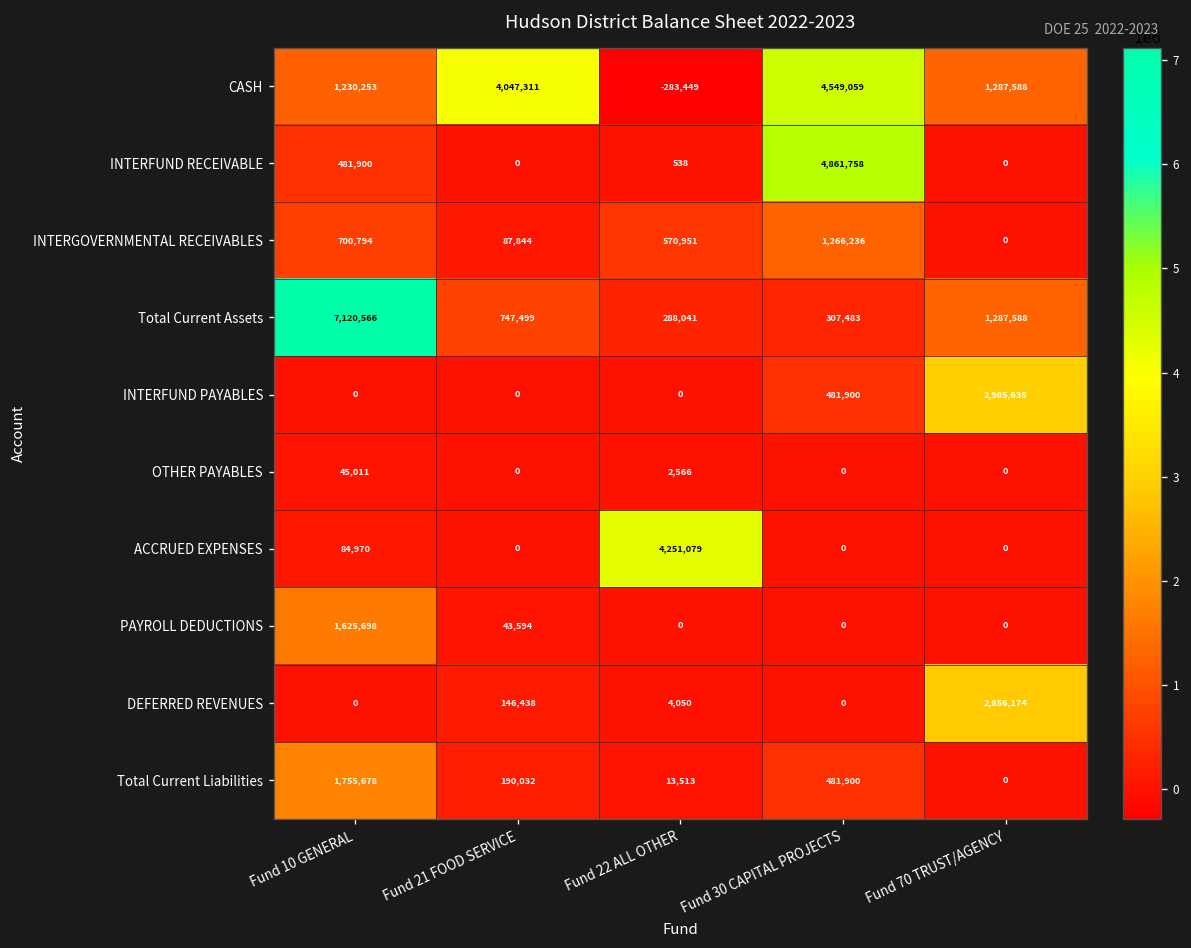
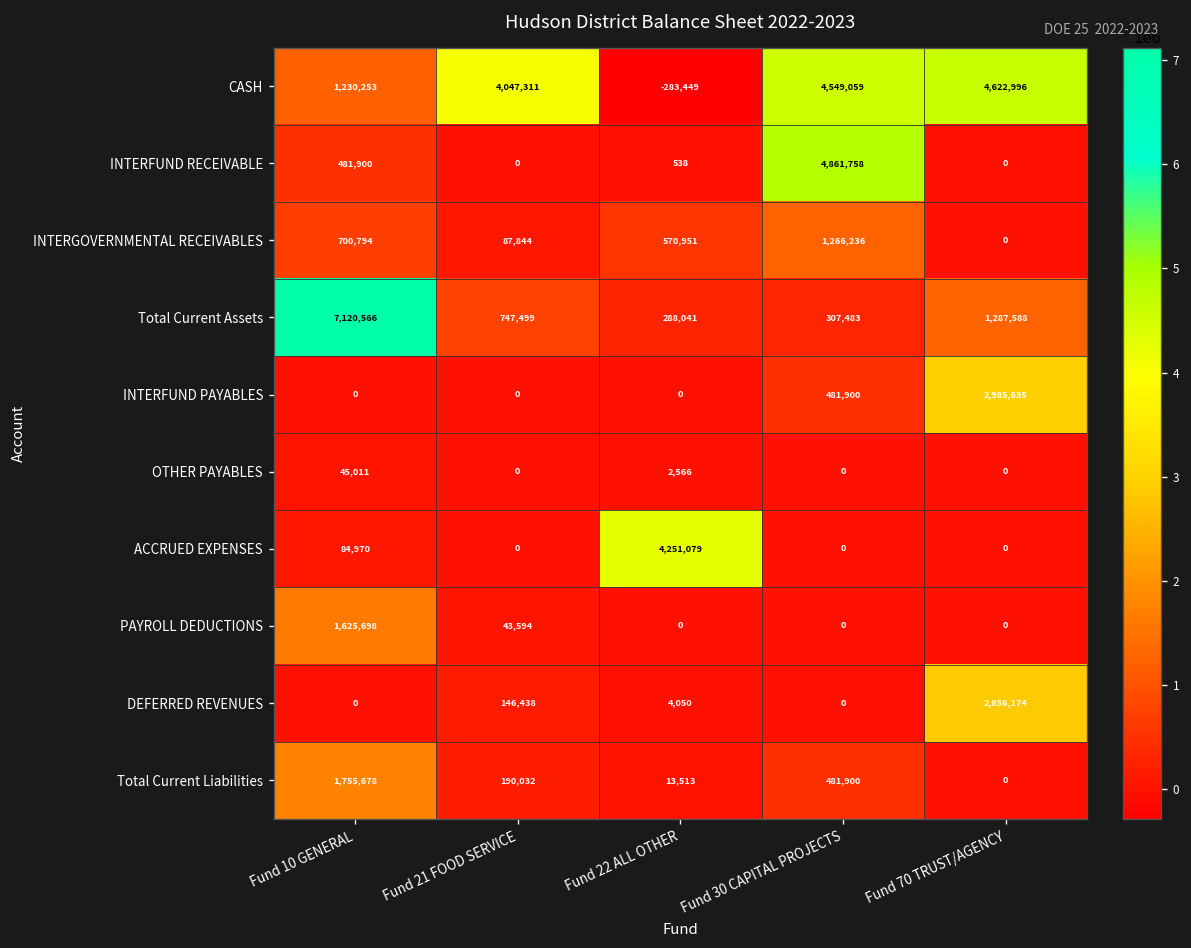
  {
    "CASH": {
      "Fund 10 GENERAL": "1,230,253",
      "Fund 21 FOOD SERVICE": "4,047,311",
      "Fund 22 ALL OTHER": "-283,449",
      "Fund 30 CAPITAL PROJECTS": "4,549,059",
-     "Fund 70 TRUST/AGENCY": "1,287,588"
+     "Fund 70 TRUST/AGENCY": "4,622,996"
    },
    "INTERFUND RECEIVABLE": {
      "Fund 10 GENERAL": "481,900",
      "Fund 21 FOOD SERVICE": "0",
      "Fund 22 ALL OTHER": "538",
      "Fund 30 CAPITAL PROJECTS": "4,861,758",
      "Fund 70 TRUST/AGENCY": "0"
    },
    "INTERGOVERNMENTAL RECEIVABLES": {
      "Fund 10 GENERAL": "700,794",
      "Fund 21 FOOD SERVICE": "87,844",
      "Fund 22 ALL OTHER": "570,951",
      "Fund 30 CAPITAL PROJECTS": "1,266,236",
      "Fund 70 TRUST/AGENCY": "0"
    },
    "Total Current Assets": {
      "Fund 10 GENERAL": "7,120,566",
      "Fund 21 FOOD SERVICE": "747,499",
      "Fund 22 ALL OTHER": "288,041",
      "Fund 30 CAPITAL PROJECTS": "307,483",
      "Fund 70 TRUST/AGENCY": "1,287,588"
    },
    "INTERFUND PAYABLES": {
      "Fund 10 GENERAL": "0",
      "Fund 21 FOOD SERVICE": "0",
      "Fund 22 ALL OTHER": "0",
      "Fund 30 CAPITAL PROJECTS": "481,900",
      "Fund 70 TRUST/AGENCY": "2,985,635"
    },
    "OTHER PAYABLES": {
      "Fund 10 GENERAL": "45,011",
      "Fund 21 FOOD SERVICE": "0",
      "Fund 22 ALL OTHER": "2,566",
      "Fund 30 CAPITAL PROJECTS": "0",
      "Fund 70 TRUST/AGENCY": "0"
    },
    "ACCRUED EXPENSES": {
      "Fund 10 GENERAL": "84,970",
      "Fund 21 FOOD SERVICE": "0",
      "Fund 22 ALL OTHER": "4,251,079",
      "Fund 30 CAPITAL PROJECTS": "0",
      "Fund 70 TRUST/AGENCY": "0"
    },
    "PAYROLL DEDUCTIONS": {
      "Fund 10 GENERAL": "1,625,698",
      "Fund 21 FOOD SERVICE": "43,594",
      "Fund 22 ALL OTHER": "0",
      "Fund 30 CAPITAL PROJECTS": "0",
      "Fund 70 TRUST/AGENCY": "0"
    },
    "DEFERRED REVENUES": {
      "Fund 10 GENERAL": "0",
      "Fund 21 FOOD SERVICE": "146,438",
      "Fund 22 ALL OTHER": "4,050",
      "Fund 30 CAPITAL PROJECTS": "0",
      "Fund 70 TRUST/AGENCY": "2,856,174"
    },
    "Total Current Liabilities": {
      "Fund 10 GENERAL": "1,755,678",
      "Fund 21 FOOD SERVICE": "190,032",
      "Fund 22 ALL OTHER": "13,513",
      "Fund 30 CAPITAL PROJECTS": "481,900",
      "Fund 70 TRUST/AGENCY": "0"
    }
  }
